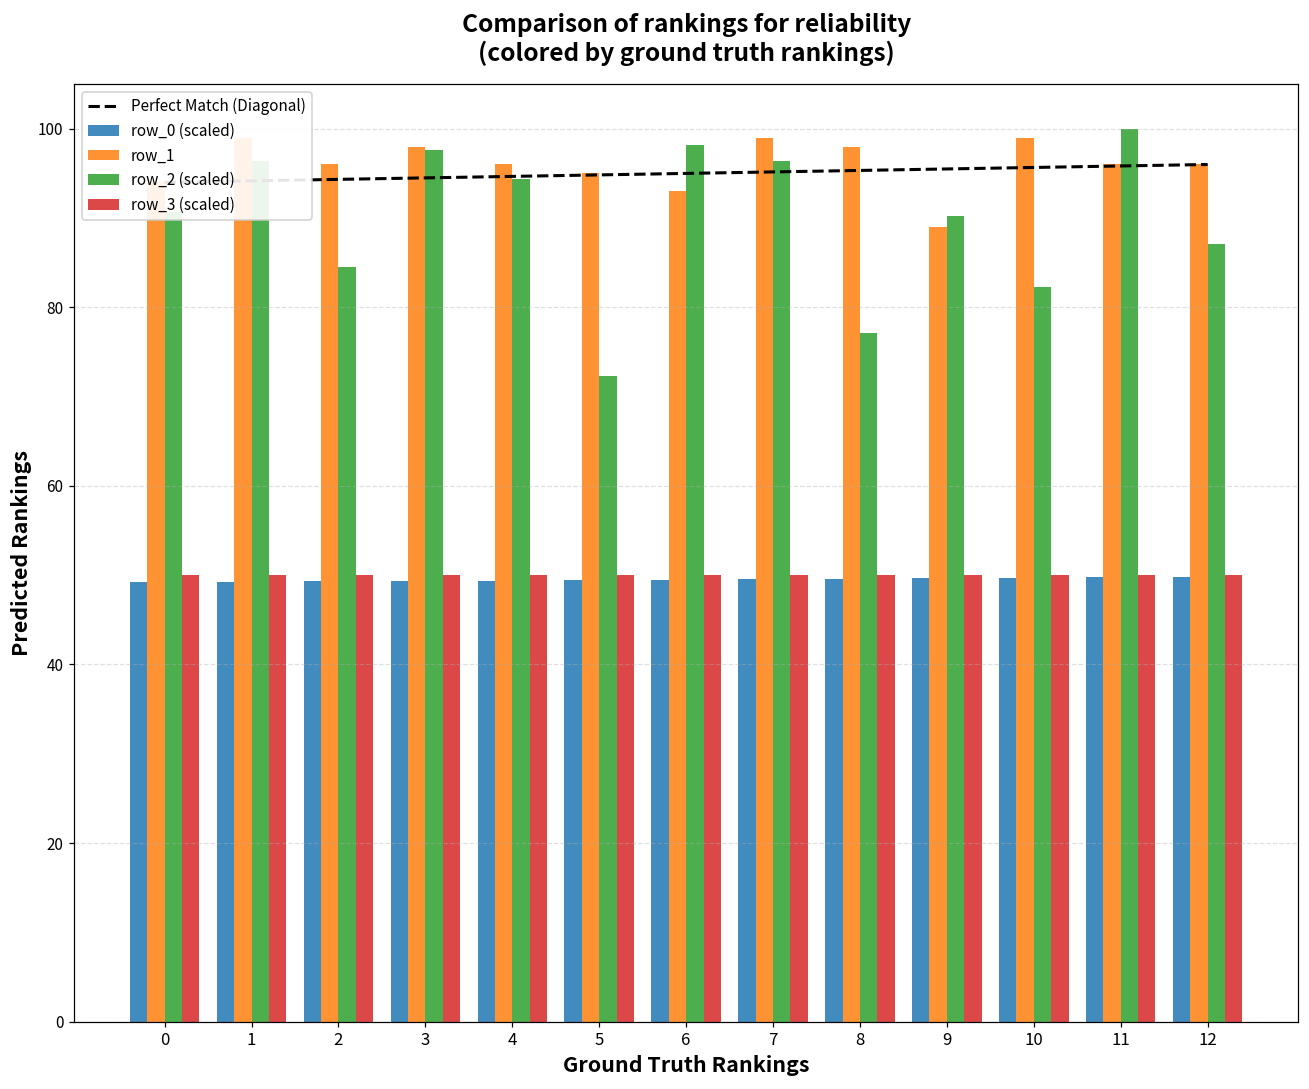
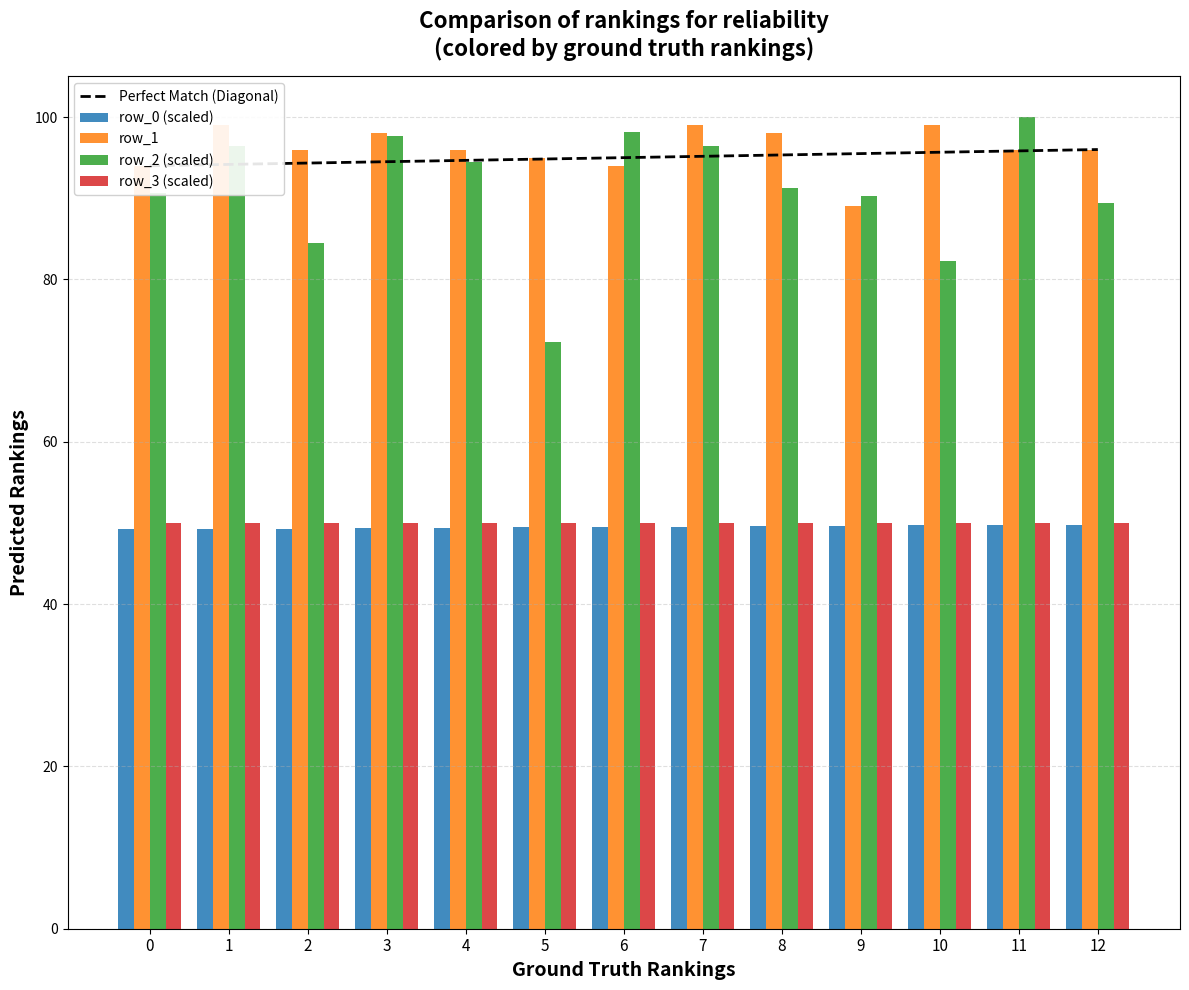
  {
    "row_0 (scaled)": {
      "0": 49,
      "1": 49,
      "2": 49,
      "3": 49,
      "4": 49,
      "5": 49,
      "6": 50,
      "7": 50,
      "8": 50,
      "9": 50,
      "10": 50,
      "11": 50,
      "12": 50
    },
    "Perfect Match (Diagonal)": {
      "12": 96
    },
    "row_1": {
      "2": 96,
      "3": 98,
      "4": 96,
      "5": 95,
-     "6": 93,
+     "6": 94,
      "7": 99,
      "8": 98,
      "9": 89,
      "10": 99,
      "11": 96,
      "12": 96
    },
    "row_2 (scaled)": {
      "2": 84,
      "3": 98,
      "4": 94,
      "5": 72,
      "6": 98,
      "7": 96,
-     "8": 77,
+     "8": 91,
      "9": 90,
      "10": 82,
      "11": 100,
-     "12": 87
+     "12": 89
    },
    "row_3 (scaled)": {
      "0": 50,
      "1": 50,
      "2": 50,
      "3": 50,
      "4": 50,
      "5": 50,
      "6": 50,
      "7": 50,
      "8": 50,
      "9": 50,
      "10": 50,
      "11": 50,
      "12": 50
    }
  }
